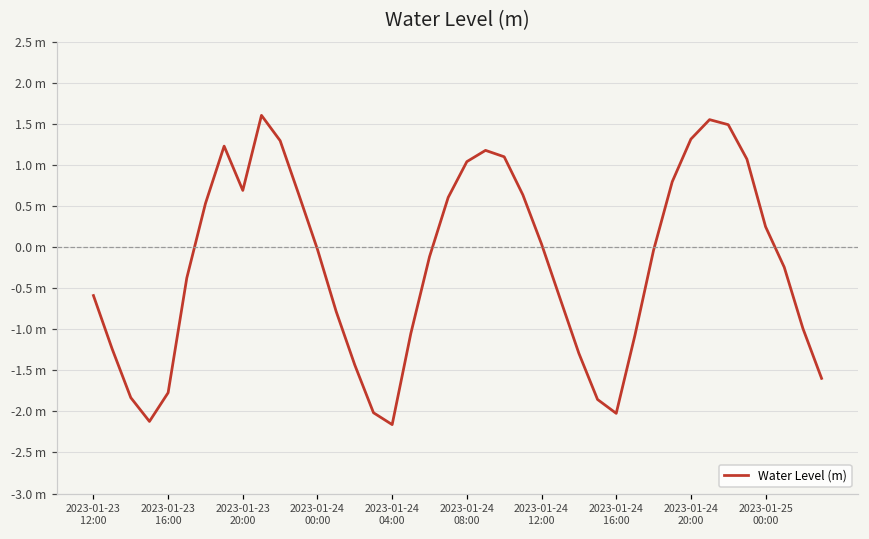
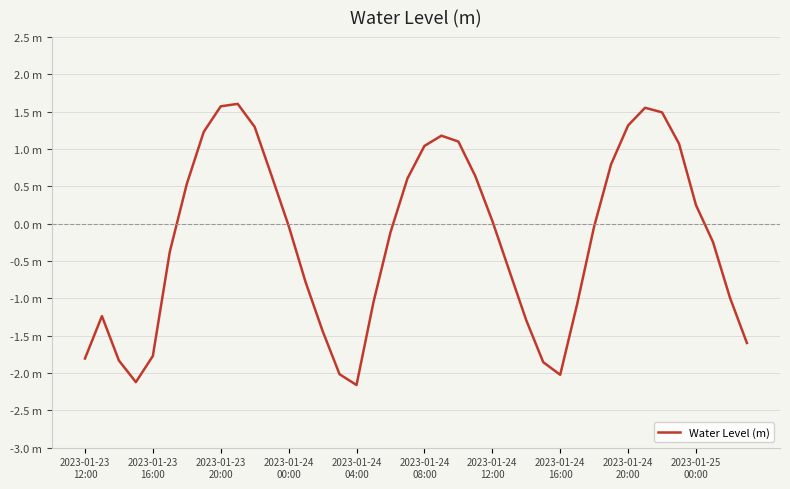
  {
-   "2023-01-23 12:00": "-0.6 m",
+   "2023-01-23 12:00": "-1.8 m",
    "2023-01-23 16:00": "-1.8 m",
-   "2023-01-23 20:00": "0.7 m",
+   "2023-01-23 20:00": "1.6 m",
    "2023-01-24 00:00": "0.0 m",
    "2023-01-24 04:00": "-2.2 m",
    "2023-01-24 08:00": "1.0 m",
    "2023-01-24 12:00": "0.0 m",
    "2023-01-24 16:00": "-2.0 m",
    "2023-01-24 20:00": "1.3 m",
    "2023-01-25 00:00": "0.2 m"
  }
